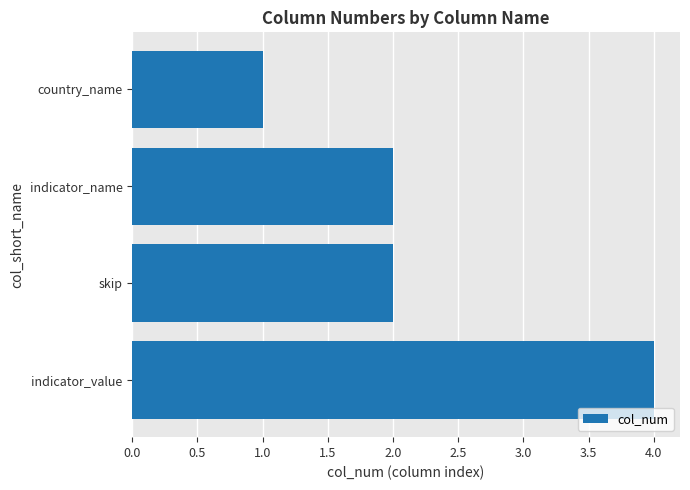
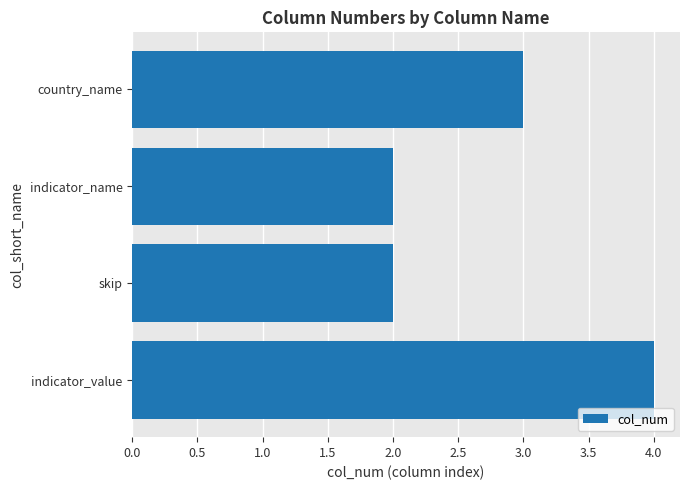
  {
-   "country_name": 1,
+   "country_name": 3,
    "indicator_name": 2,
    "skip": 2,
    "indicator_value": 4
  }
